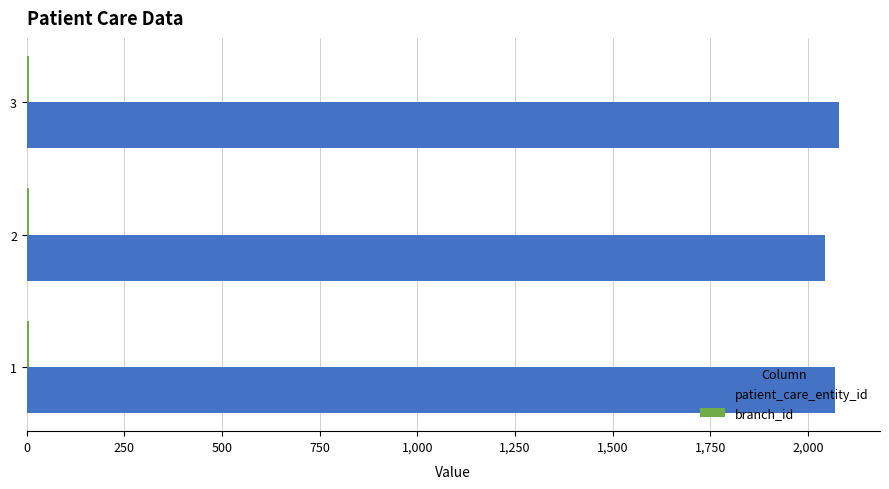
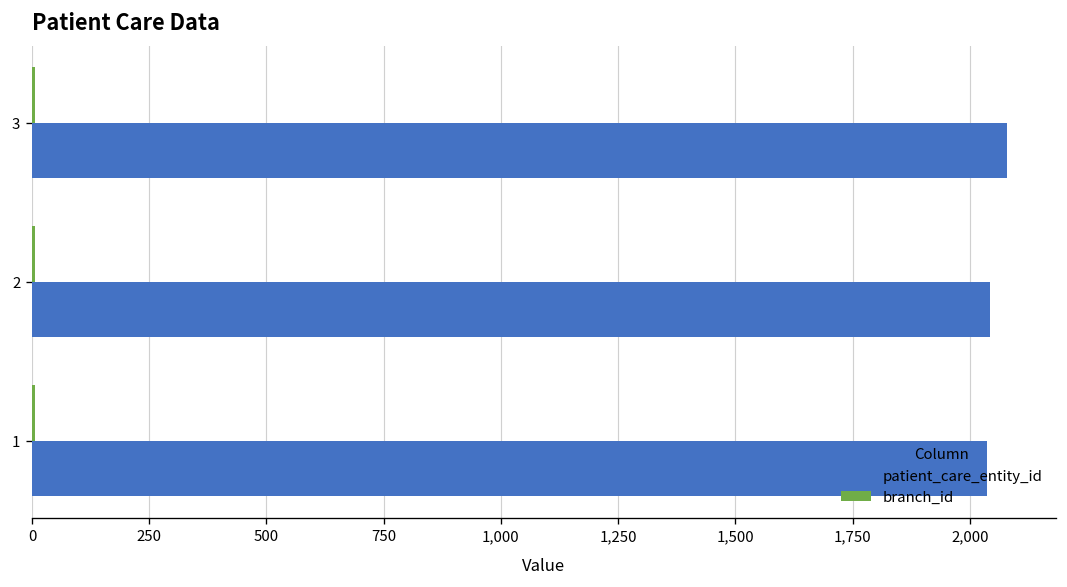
  {
    "patient_care_entity_id": {
      "3": "2,080",
      "2": "2,040",
-     "1": "2,070"
+     "1": "2,040"
    }
  }
